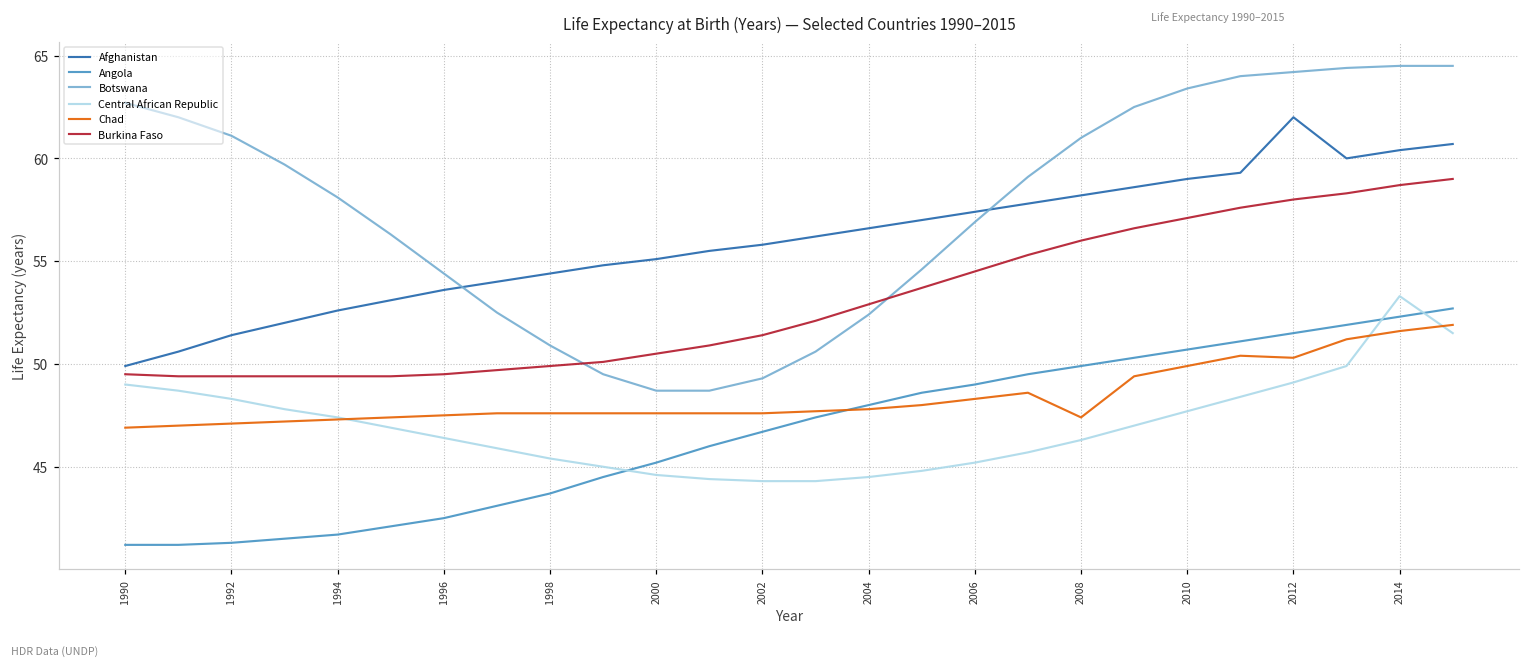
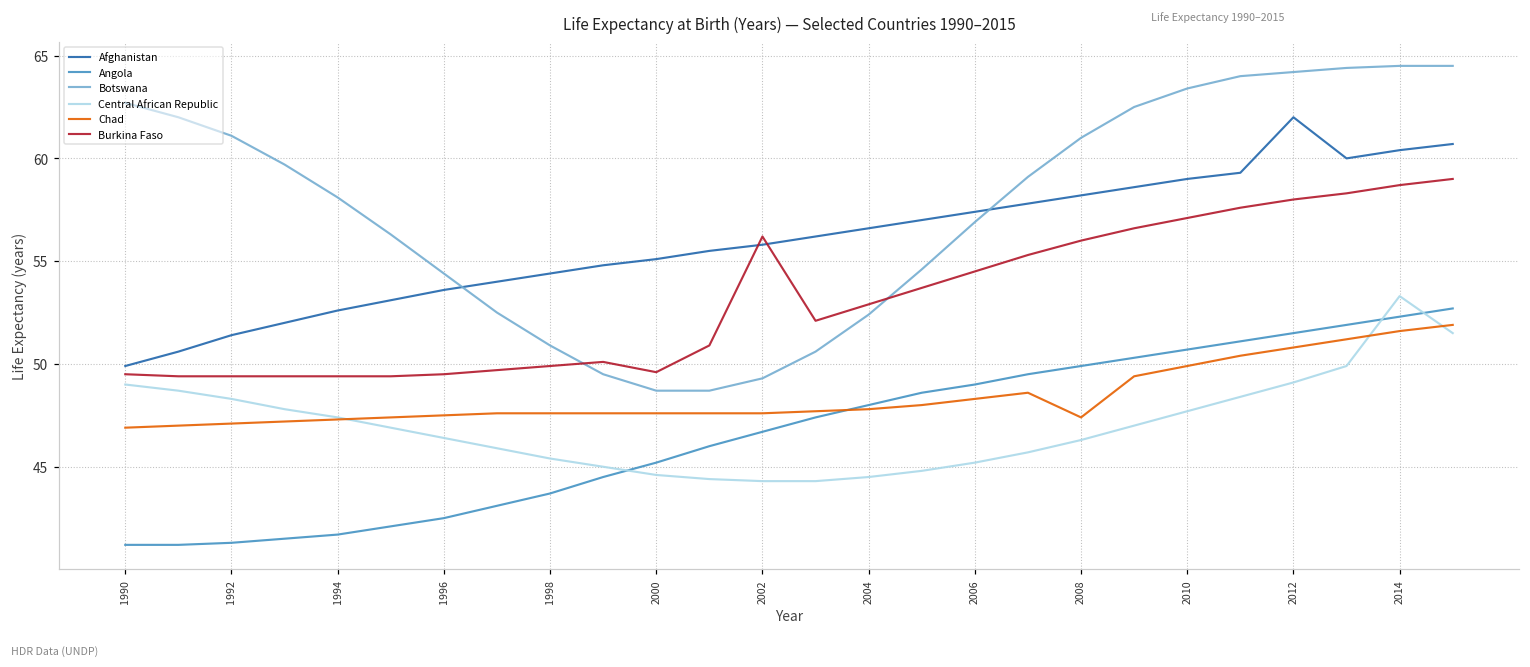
  {
    "Afghanistan": {
      "1990": 49.9,
      "1992": 51.4,
      "1994": 52.6,
      "1996": 53.6,
      "1998": 54.4,
      "2000": 55.1,
      "2002": 55.8,
      "2004": 56.6,
      "2006": 57.4,
      "2008": 58.2,
      "2010": 59.0,
      "2012": 62.0,
      "2014": 60.4
    },
    "Central African Republic": {
      "1990": 49.0,
      "1992": 48.3,
      "1996": 46.4,
      "1998": 45.4,
      "2000": 44.6,
      "2002": 44.3,
      "2004": 44.5,
      "2006": 45.2,
      "2008": 46.3,
      "2010": 47.7,
      "2012": 49.1,
      "2014": 53.3
    },
    "Chad": {
      "1990": 46.9,
      "1992": 47.1,
      "1996": 47.5,
      "1998": 47.6,
      "2000": 47.6,
      "2002": 47.6,
      "2004": 47.8,
      "2006": 48.3,
      "2008": 47.4,
      "2010": 49.9,
-     "2012": 50.3,
+     "2012": 50.8,
      "2014": 51.6
    },
    "Burkina Faso": {
      "1990": 49.5,
      "1992": 49.4,
      "1994": 49.4,
      "1996": 49.5,
      "1998": 49.9,
-     "2000": 50.5,
-     "2002": 51.4,
+     "2000": 49.6,
+     "2002": 56.2,
      "2004": 52.9,
      "2006": 54.5,
      "2008": 56.0,
      "2010": 57.1,
      "2012": 58.0,
      "2014": 58.7
    }
  }
